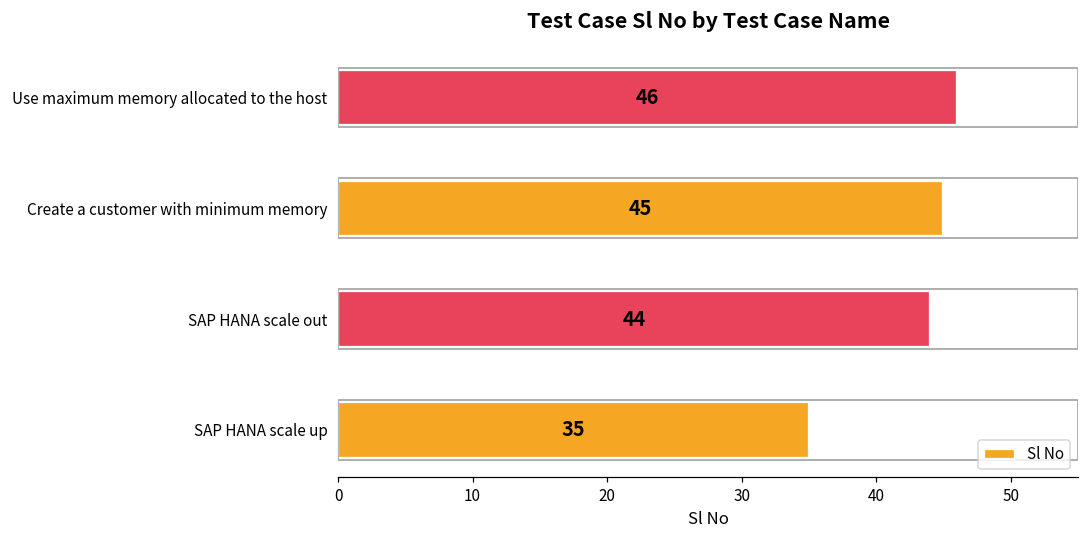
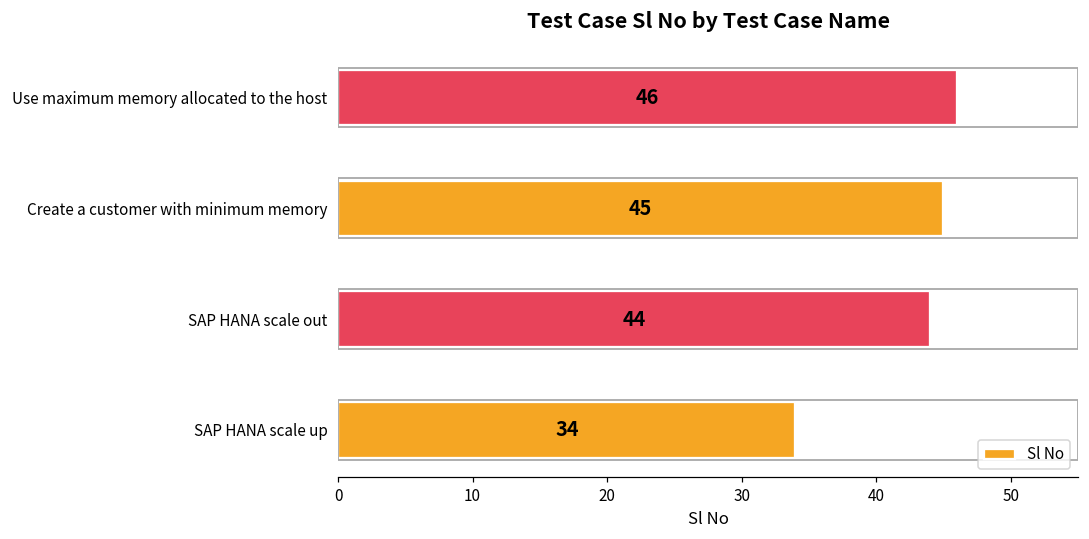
  {
    "Use maximum memory allocated to the host": 46,
    "Create a customer with minimum memory": 45,
    "SAP HANA scale out": 44,
-   "SAP HANA scale up": 35
+   "SAP HANA scale up": 34
  }
